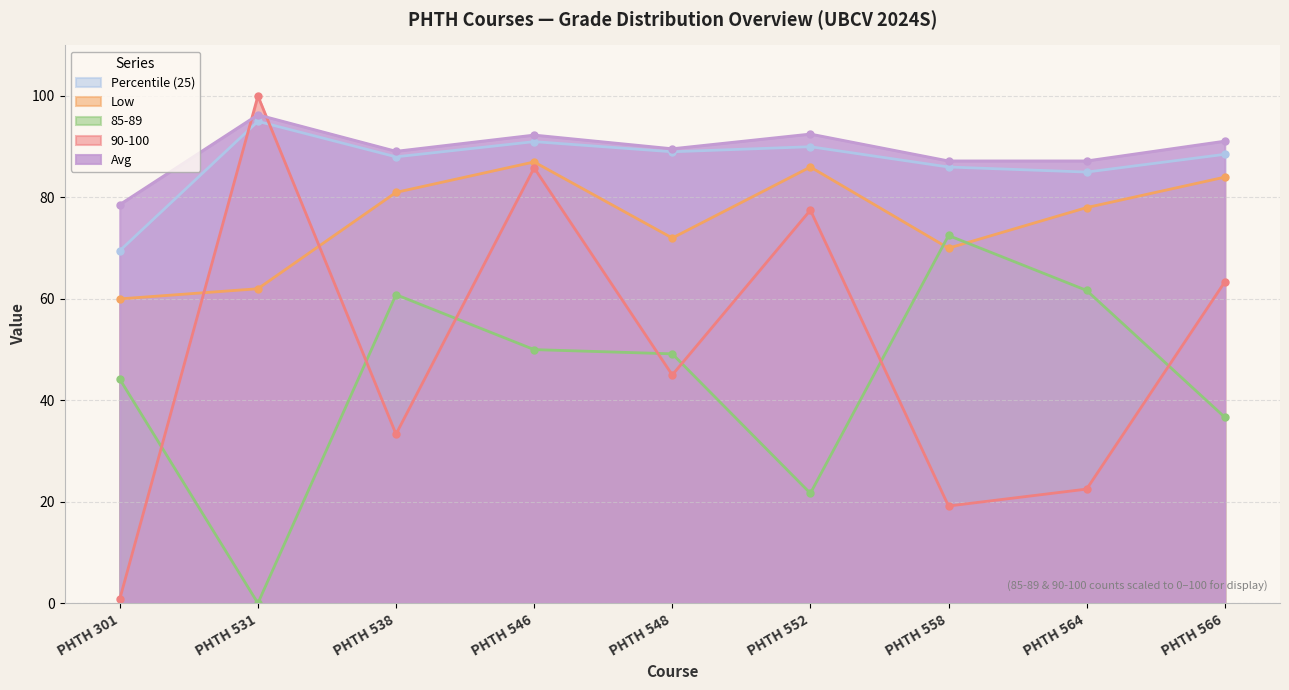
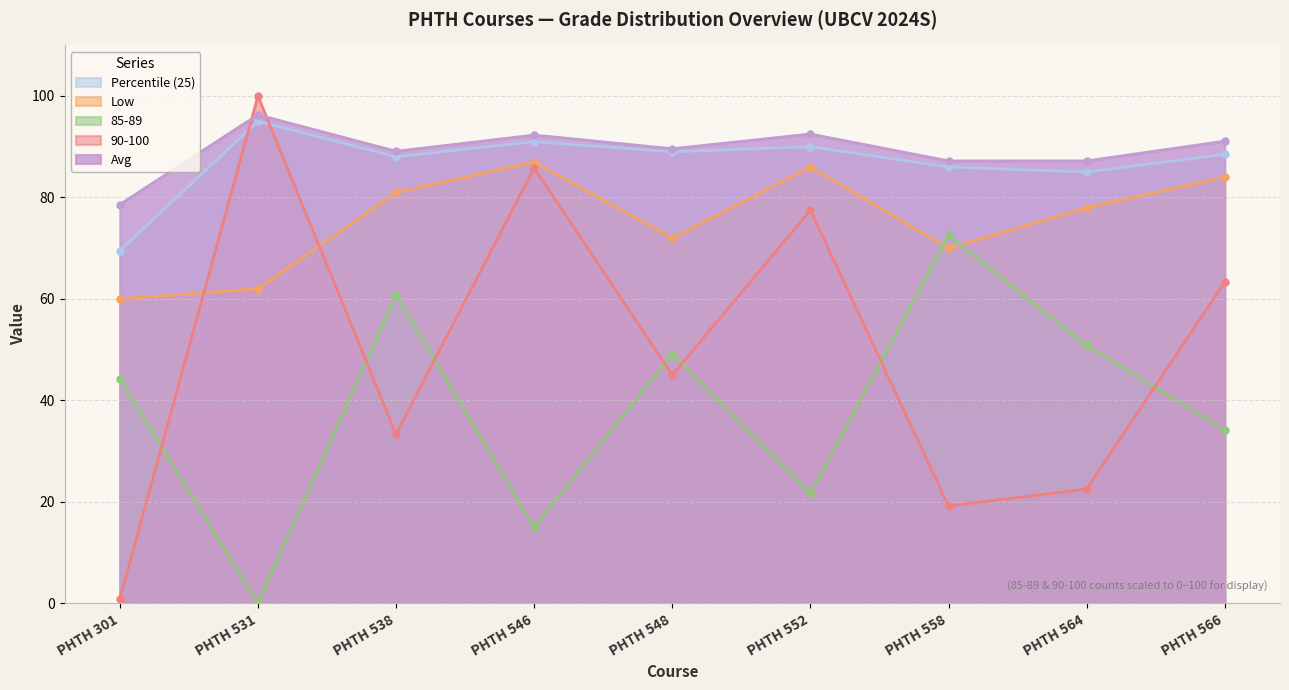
  {
    "85-89": {
      "PHTH 301": 44,
      "PHTH 531": 0,
      "PHTH 538": 61,
-     "PHTH 546": 50,
+     "PHTH 546": 15,
      "PHTH 548": 49,
      "PHTH 552": 22,
      "PHTH 558": 73,
-     "PHTH 564": 62,
-     "PHTH 566": 37
+     "PHTH 564": 51,
+     "PHTH 566": 34
    }
  }
